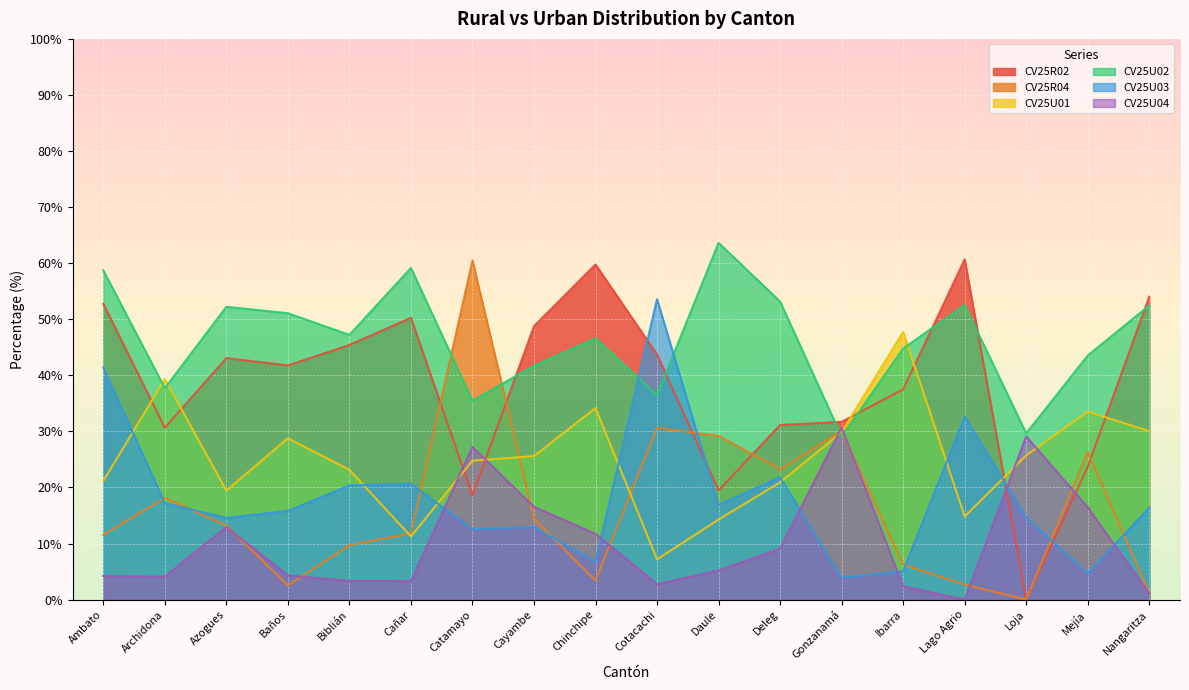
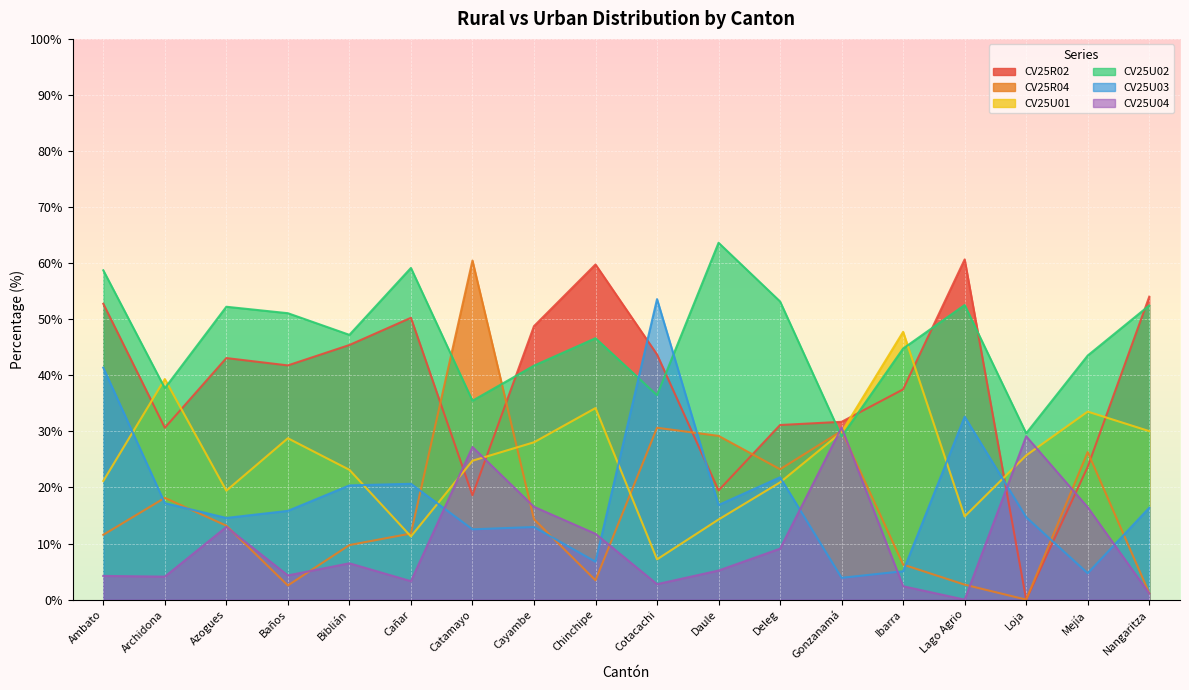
  {
    "CV25U01": {
      "Ambato": "21%",
      "Archidona": "39%",
      "Azogues": "19%",
      "Baños": "29%",
      "Biblián": "23%",
      "Cañar": "11%",
      "Catamayo": "25%",
-     "Cayambe": "26%",
+     "Cayambe": "28%",
      "Chinchipe": "34%",
      "Cotacachi": "7%",
      "Daule": "14%",
      "Deleg": "21%",
      "Ibarra": "48%",
      "Lago Agrio": "15%",
      "Loja": "26%",
      "Mejía": "34%",
      "Nangaritza": "30%"
    },
    "CV25U02": {
      "Ambato": "59%",
      "Archidona": "38%",
      "Azogues": "52%",
      "Baños": "51%",
      "Biblián": "47%",
      "Cañar": "59%",
      "Catamayo": "35%",
      "Cayambe": "42%",
      "Chinchipe": "47%",
      "Cotacachi": "36%",
      "Daule": "64%",
      "Deleg": "53%",
      "Gonzanamá": "29%",
      "Ibarra": "45%",
      "Lago Agrio": "53%",
      "Loja": "30%",
      "Mejía": "44%",
      "Nangaritza": "52%"
    },
    "CV25U03": {
      "Ambato": "41%",
      "Archidona": "17%",
      "Azogues": "15%",
      "Baños": "16%",
      "Biblián": "20%",
      "Cañar": "21%",
      "Catamayo": "13%",
      "Cayambe": "13%",
      "Chinchipe": "7%",
      "Cotacachi": "54%",
      "Daule": "17%",
      "Deleg": "22%",
      "Gonzanamá": "4%",
      "Ibarra": "5%",
      "Lago Agrio": "33%",
      "Loja": "15%",
      "Mejía": "5%",
      "Nangaritza": "16%"
    },
    "CV25U04": {
      "Ambato": "4%",
      "Archidona": "4%",
      "Baños": "4%",
-     "Biblián": "3%",
+     "Biblián": "6%",
      "Cañar": "3%",
      "Catamayo": "27%",
      "Cayambe": "17%",
      "Chinchipe": "12%",
      "Cotacachi": "3%",
      "Daule": "5%",
      "Deleg": "9%",
      "Gonzanamá": "31%",
      "Ibarra": "2%",
      "Lago Agrio": "0%",
      "Loja": "29%",
      "Mejía": "16%"
    }
  }
